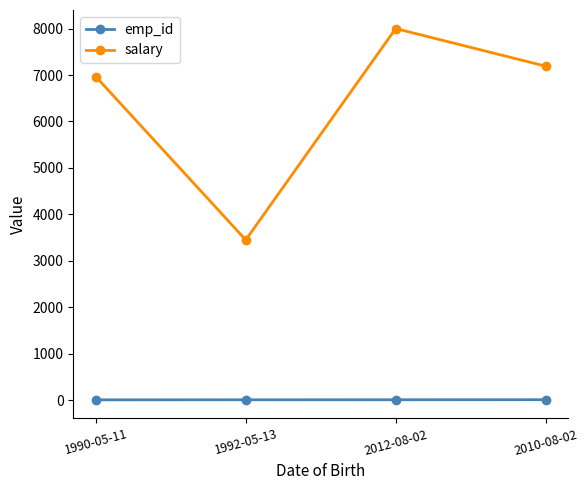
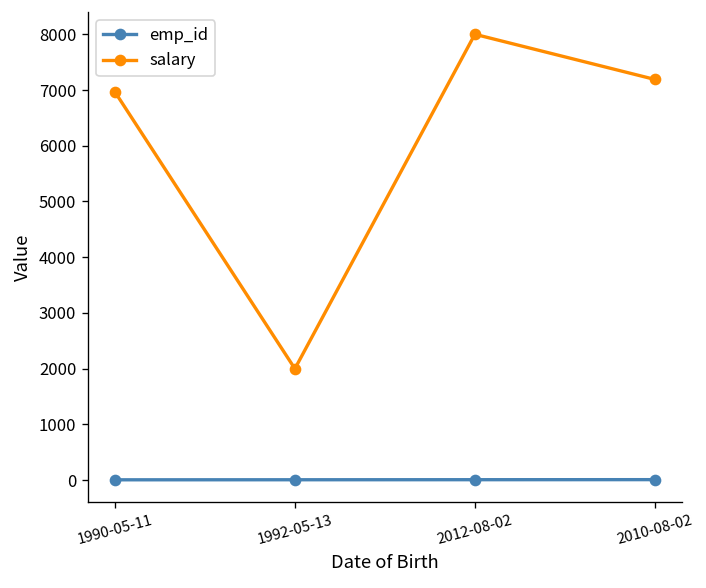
  {
    "emp_id": {
      "1990-05-11": 0,
      "1992-05-13": 0,
      "2012-08-02": 0,
      "2010-08-02": 0
    },
    "salary": {
      "1990-05-11": 7000,
-     "1992-05-13": 3500,
+     "1992-05-13": 2000,
      "2012-08-02": 8000,
      "2010-08-02": 7200
    }
  }
